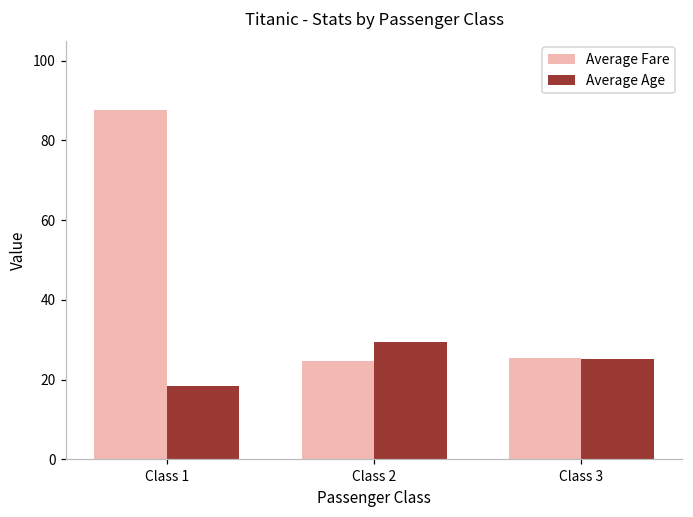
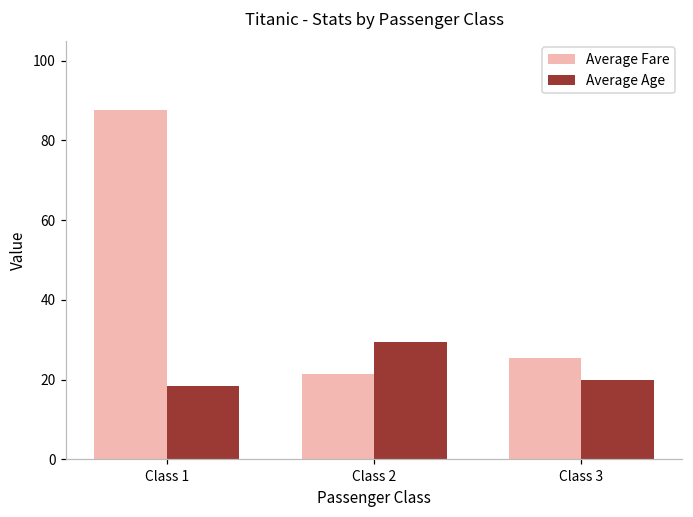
  {
    "Average Fare": {
      "Class 1": 88,
-     "Class 2": 25,
+     "Class 2": 21,
      "Class 3": 25
    },
    "Average Age": {
      "Class 1": 18,
      "Class 2": 30,
-     "Class 3": 25
+     "Class 3": 20
    }
  }
